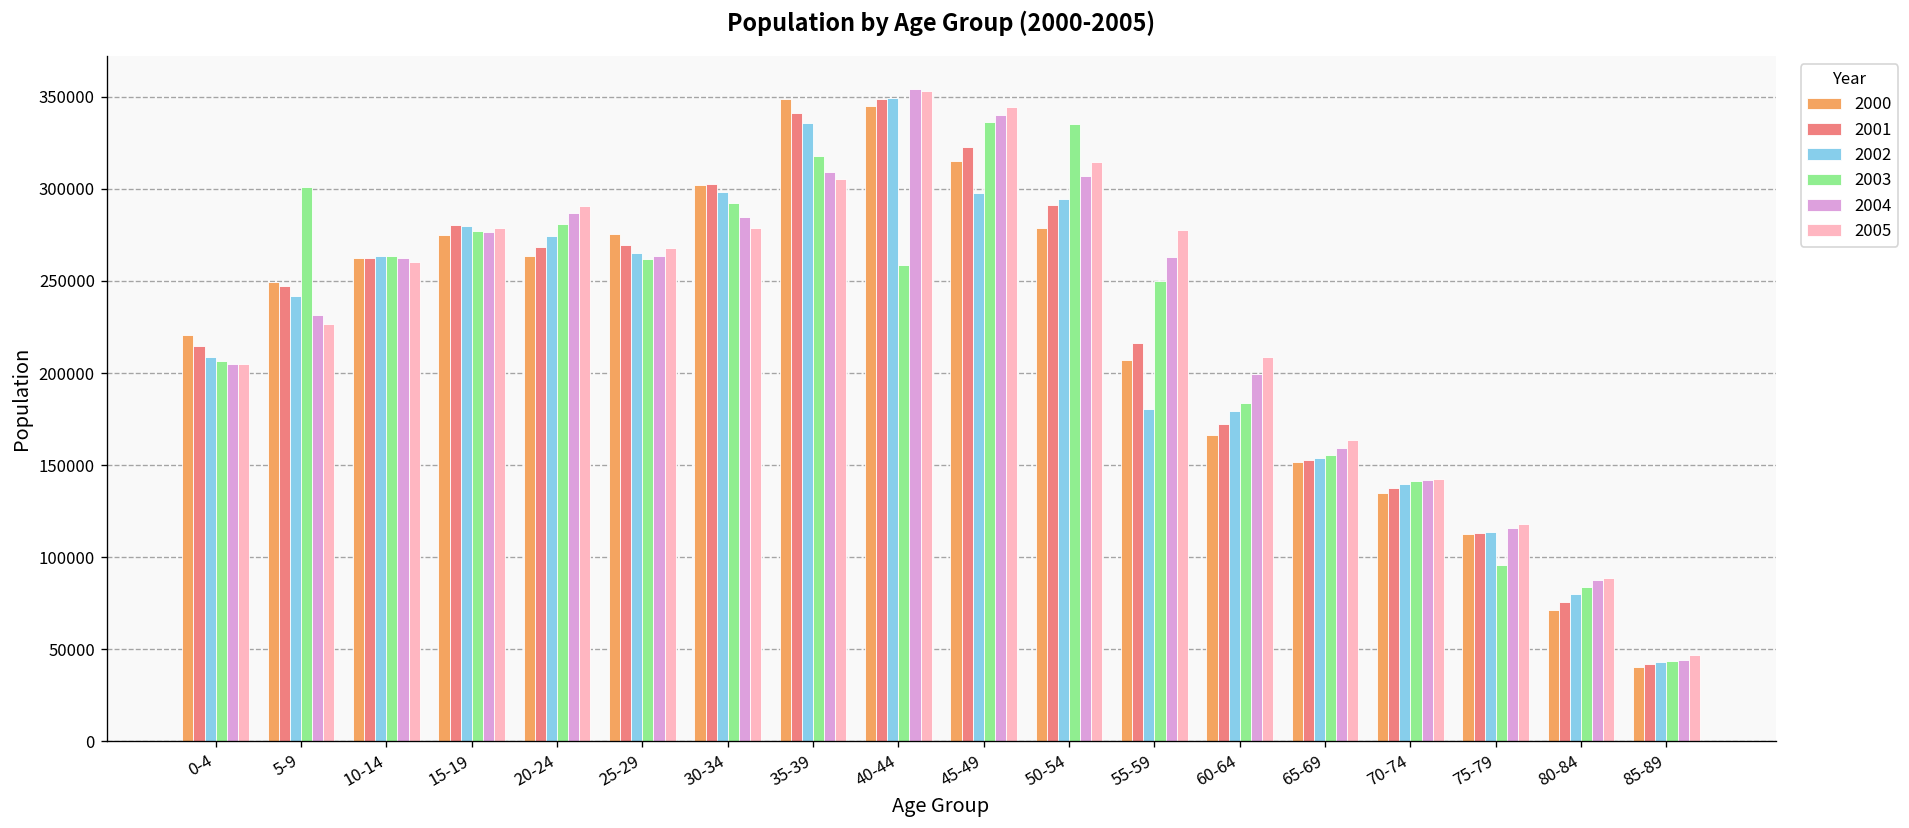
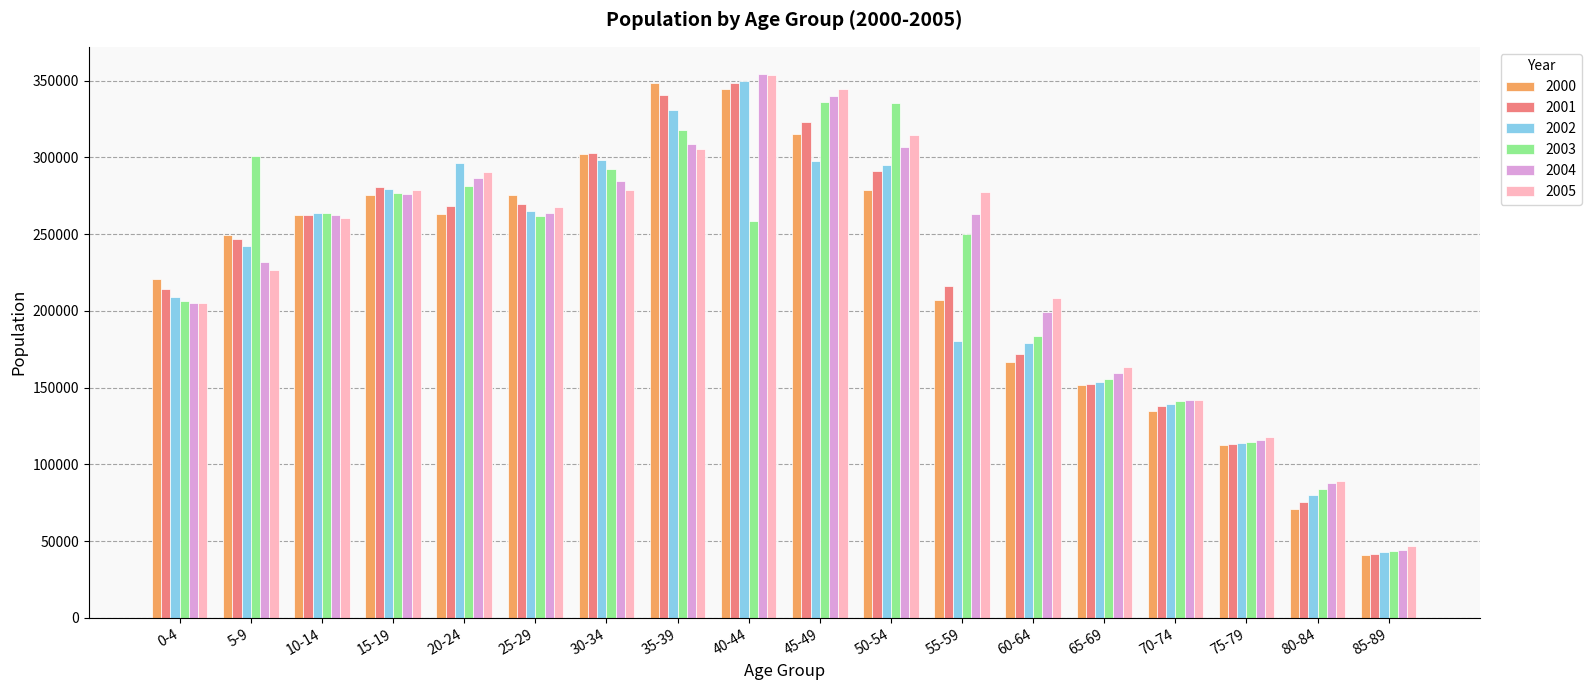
  {
    "2002": {
      "0-4": 209000,
      "5-9": 242000,
      "10-14": 264000,
      "15-19": 280000,
-     "20-24": 274000,
+     "20-24": 296000,
      "25-29": 265000,
      "30-34": 299000,
-     "35-39": 336000,
+     "35-39": 331000,
      "40-44": 350000,
      "45-49": 298000,
      "50-54": 295000,
      "55-59": 180000,
      "60-64": 179000,
      "65-69": 154000,
      "70-74": 139000,
      "75-79": 114000,
      "80-84": 80000,
      "85-89": 43000
    },
    "2003": {
      "0-4": 206000,
      "5-9": 301000,
      "10-14": 264000,
      "15-19": 277000,
      "20-24": 281000,
      "25-29": 262000,
      "30-34": 292000,
      "35-39": 318000,
      "40-44": 259000,
      "45-49": 336000,
      "50-54": 335000,
      "55-59": 250000,
      "60-64": 184000,
      "65-69": 156000,
      "70-74": 141000,
-     "75-79": 96000,
+     "75-79": 115000,
      "80-84": 84000,
      "85-89": 44000
    }
  }
